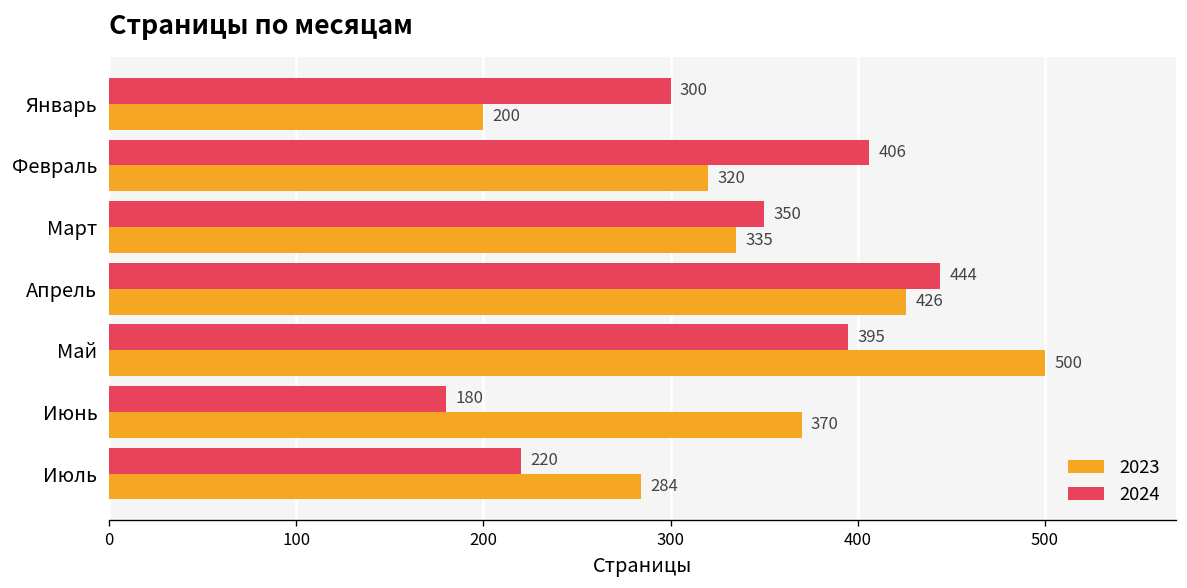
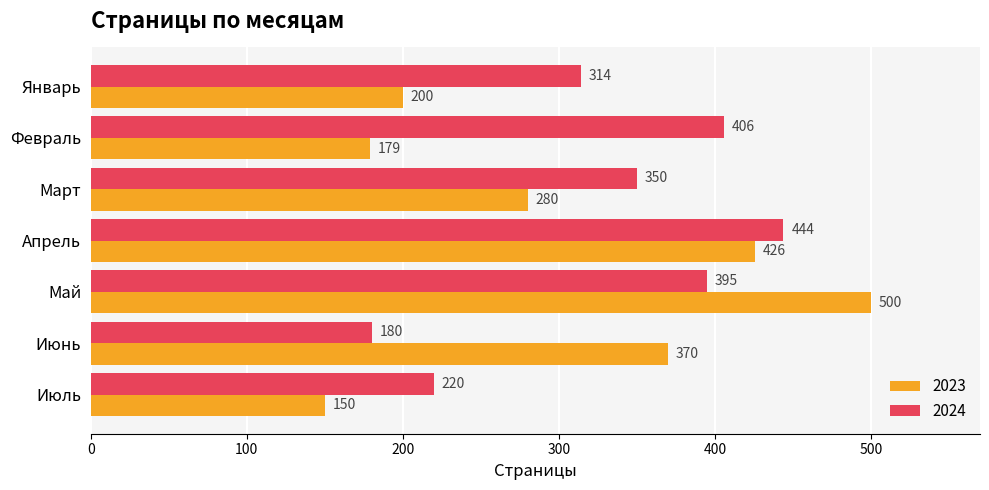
  {
    "2023": {
      "Январь": 200,
-     "Февраль": 320,
-     "Март": 335,
+     "Февраль": 179,
+     "Март": 280,
      "Апрель": 426,
      "Май": 500,
      "Июнь": 370,
-     "Июль": 284
+     "Июль": 150
    },
    "2024": {
-     "Январь": 300,
+     "Январь": 314,
      "Февраль": 406,
      "Март": 350,
      "Апрель": 444,
      "Май": 395,
      "Июнь": 180,
      "Июль": 220
    }
  }
